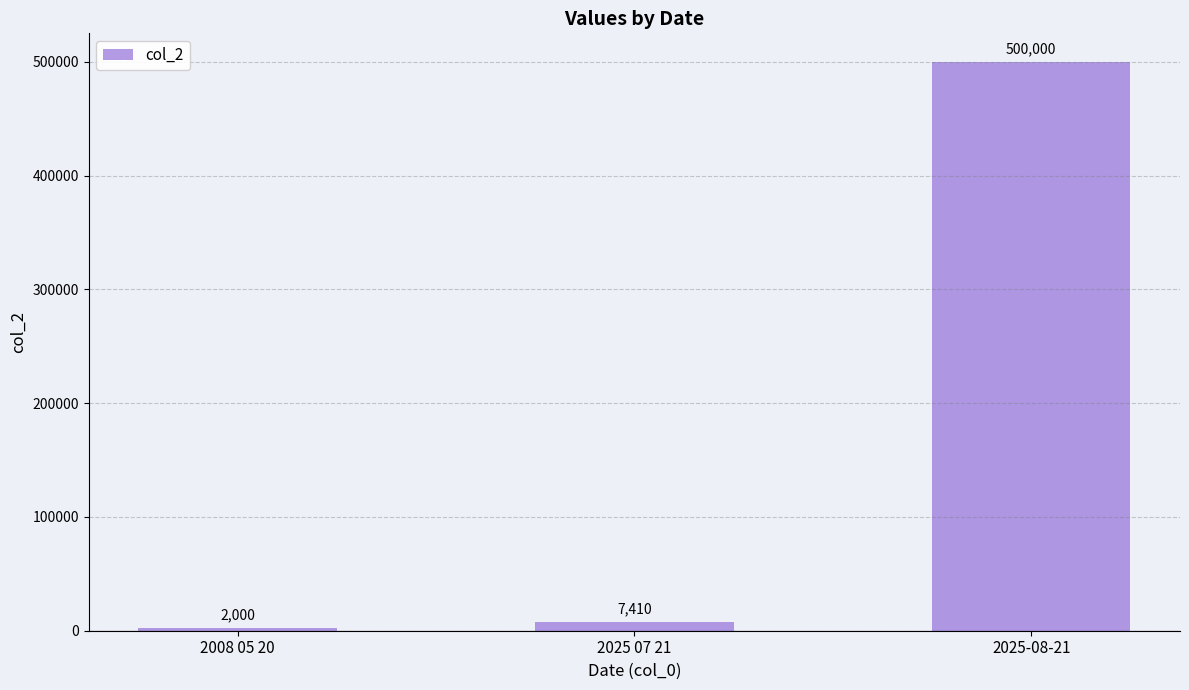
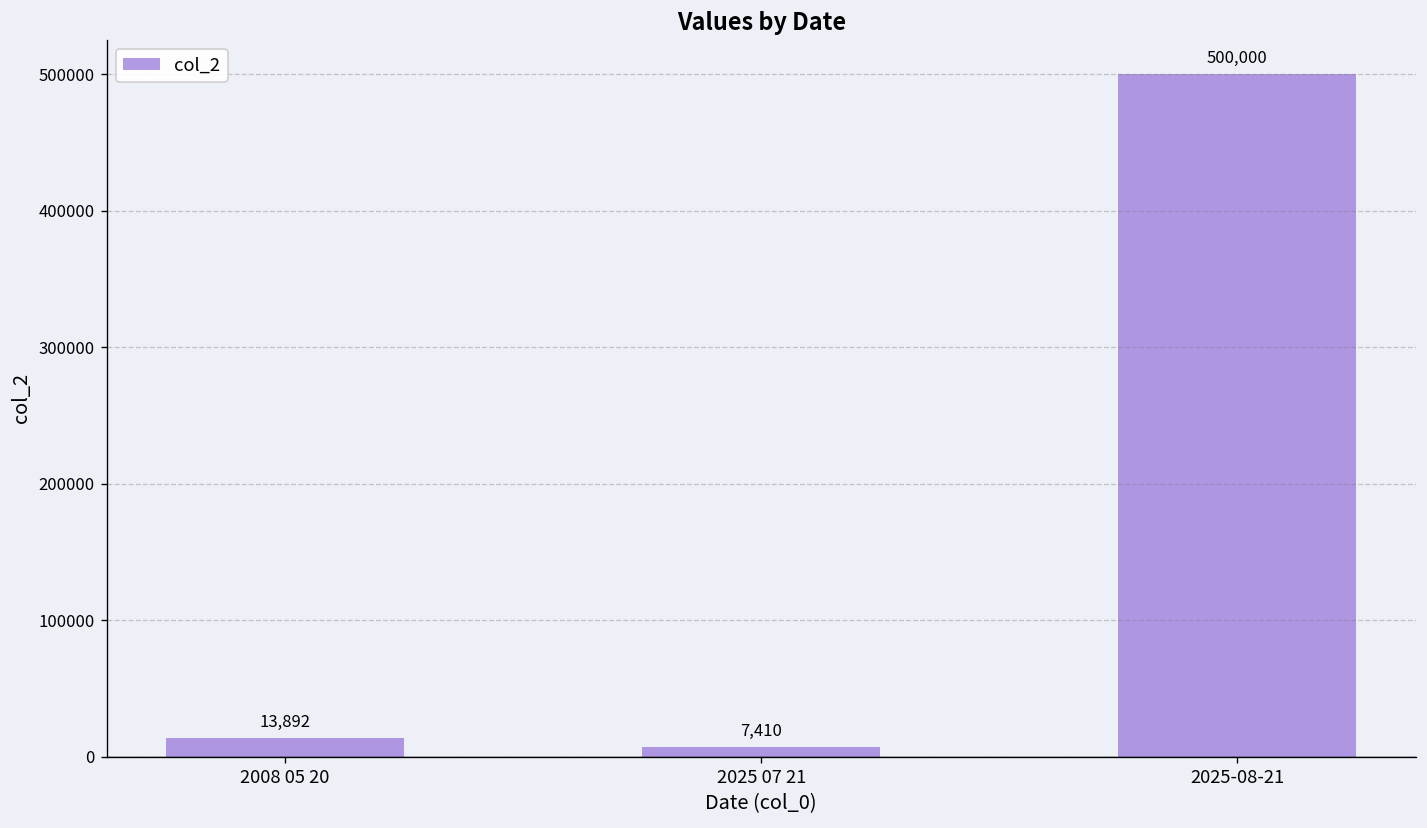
  {
-   "2008 05 20": "2,000",
+   "2008 05 20": "13,892",
    "2025 07 21": "7,410",
    "2025-08-21": "500,000"
  }
